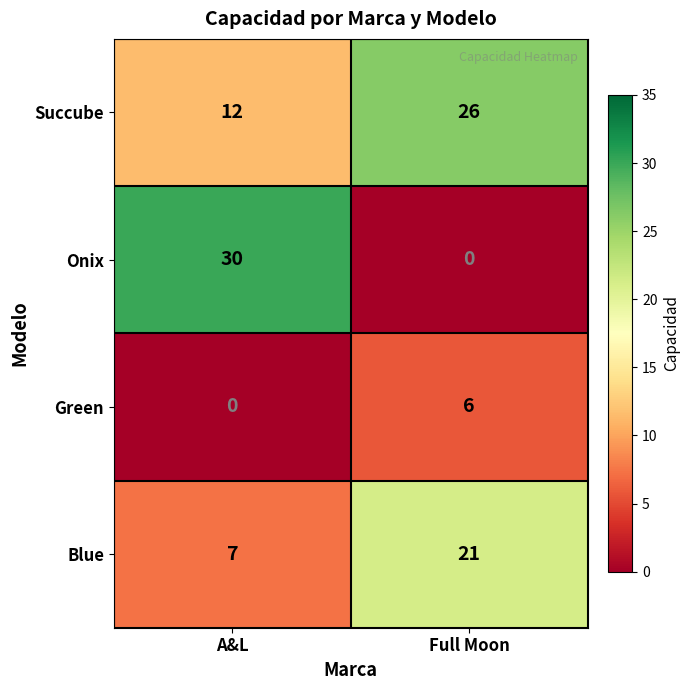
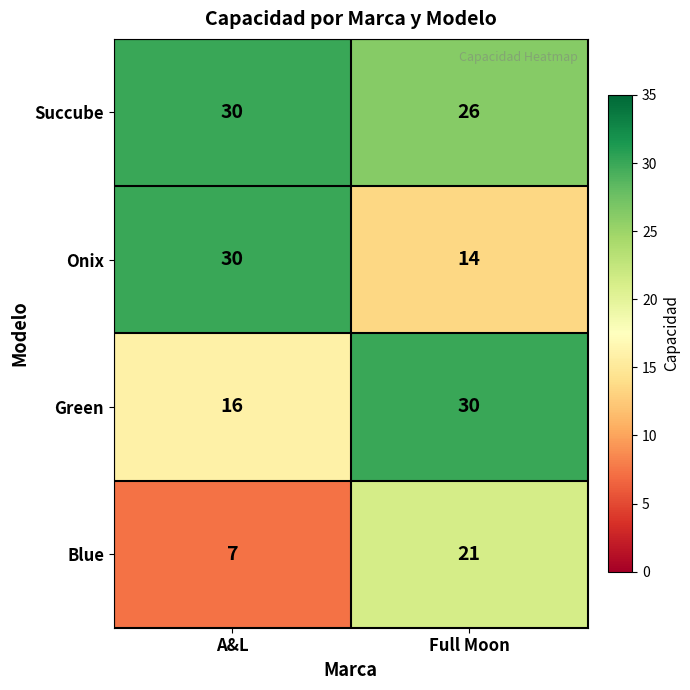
  {
    "Succube": {
-     "A&L": 12,
+     "A&L": 30,
      "Full Moon": 26
    },
    "Onix": {
      "A&L": 30,
-     "Full Moon": 0
+     "Full Moon": 14
    },
    "Green": {
-     "A&L": 0,
-     "Full Moon": 6
+     "A&L": 16,
+     "Full Moon": 30
    },
    "Blue": {
      "A&L": 7,
      "Full Moon": 21
    }
  }
